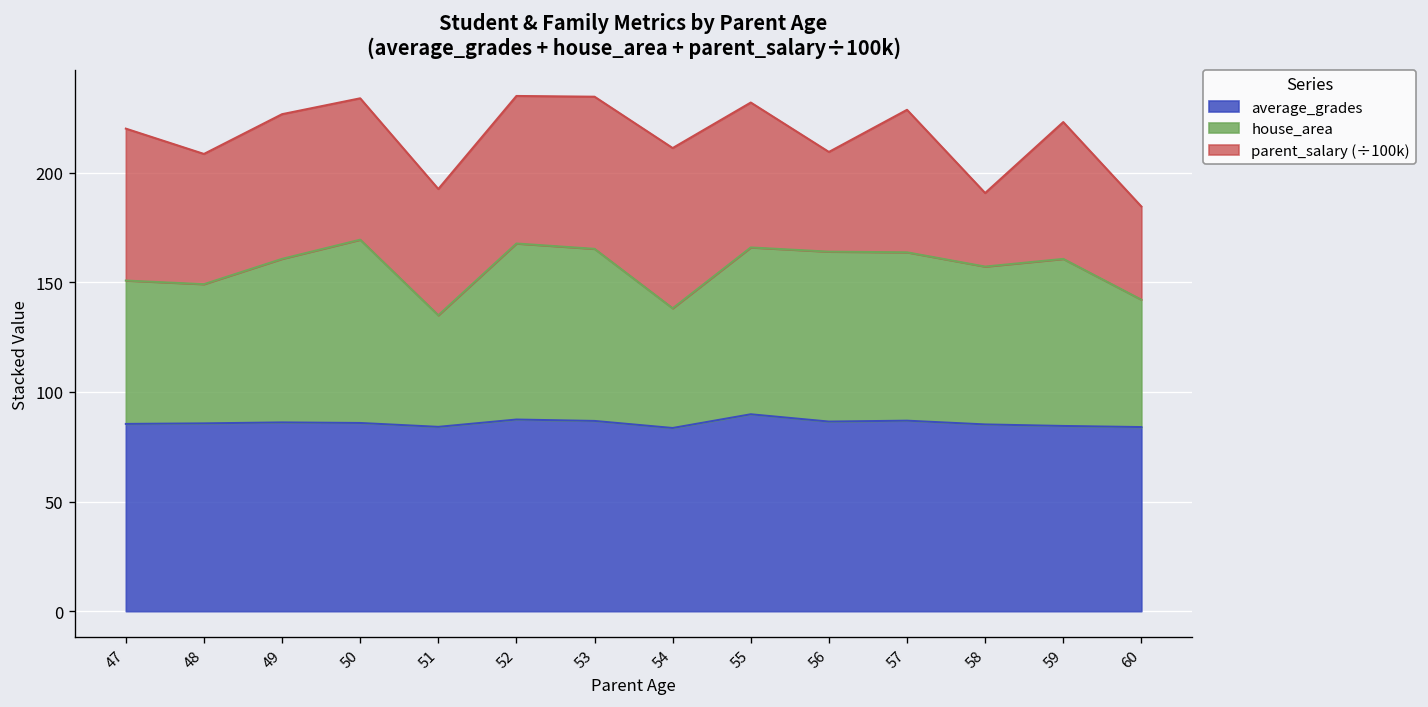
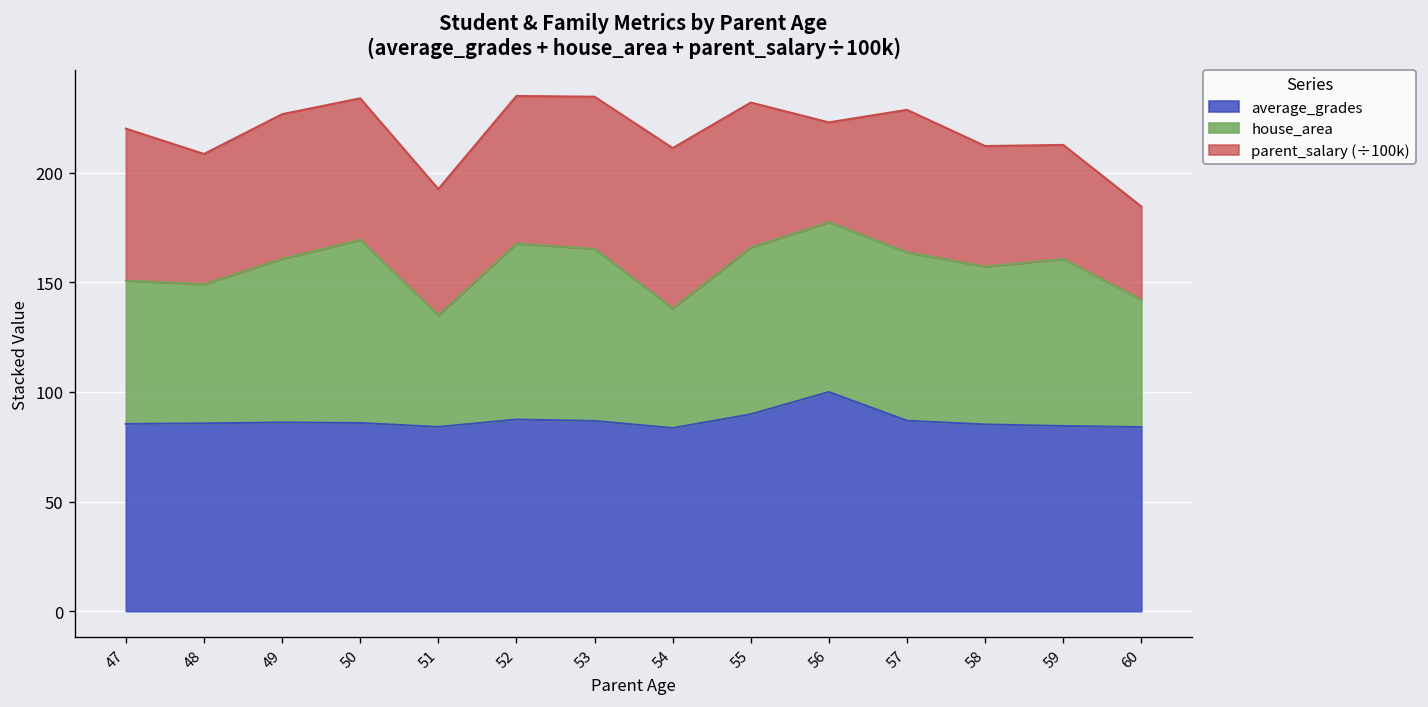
  {
    "average_grades": {
      "47": 85,
      "48": 86,
      "49": 86,
      "50": 86,
      "51": 84,
      "52": 87,
      "53": 87,
      "54": 84,
      "55": 90,
-     "56": 87,
+     "56": 100,
      "57": 87,
      "58": 85,
      "59": 85,
      "60": 84
    },
    "house_area": {
      "47": 65,
      "48": 64,
      "49": 75,
      "50": 84,
      "51": 51,
      "52": 80,
      "53": 79,
      "54": 55,
      "55": 76,
      "56": 78,
      "57": 77,
      "58": 72,
      "59": 76,
      "60": 58
    },
    "parent_salary (÷100k)": {
      "47": 69,
      "48": 59,
      "49": 66,
      "50": 65,
      "51": 58,
      "52": 67,
      "53": 69,
      "54": 73,
      "55": 66,
      "56": 45,
      "57": 65,
-     "58": 34,
-     "59": 62,
+     "58": 55,
+     "59": 52,
      "60": 43
    }
  }
